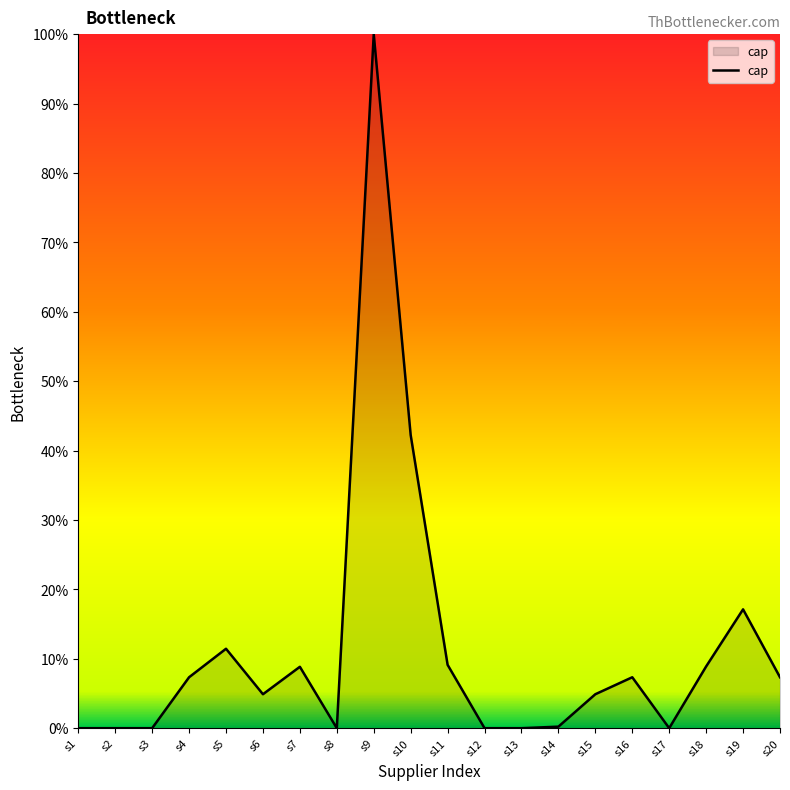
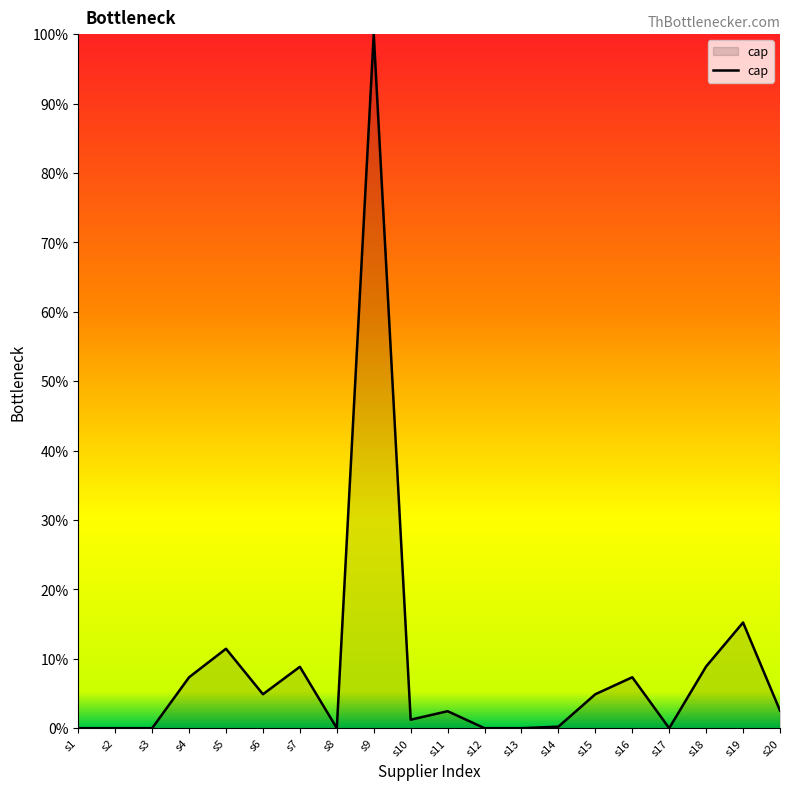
  {
    "s1": "0%",
    "s2": "0%",
    "s3": "0%",
    "s4": "7%",
    "s5": "11%",
    "s6": "5%",
    "s7": "9%",
    "s8": "0%",
    "s9": "100%",
-   "s10": "42%",
-   "s11": "9%",
+   "s10": "1%",
+   "s11": "2%",
    "s12": "0%",
    "s13": "0%",
    "s14": "0%",
    "s15": "5%",
    "s16": "7%",
    "s17": "0%",
    "s18": "9%",
-   "s19": "17%",
-   "s20": "7%"
+   "s19": "15%",
+   "s20": "3%"
  }
